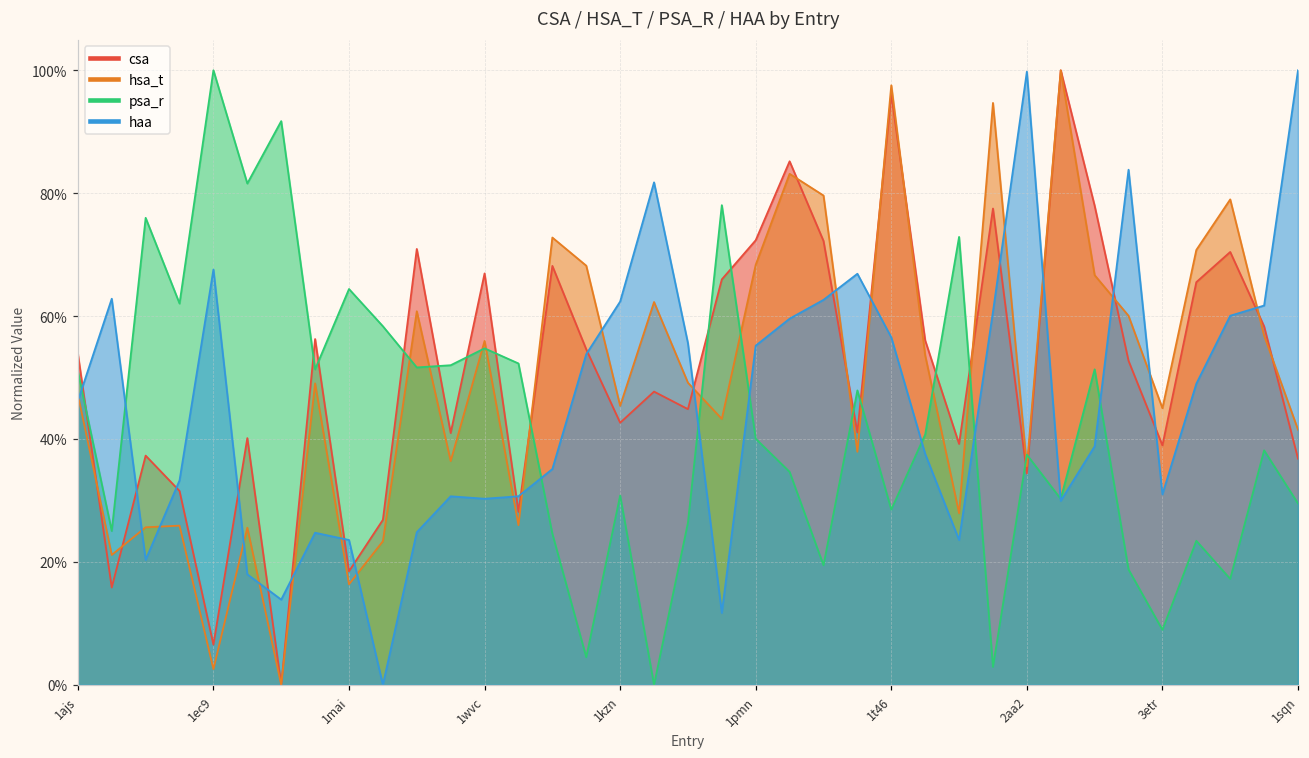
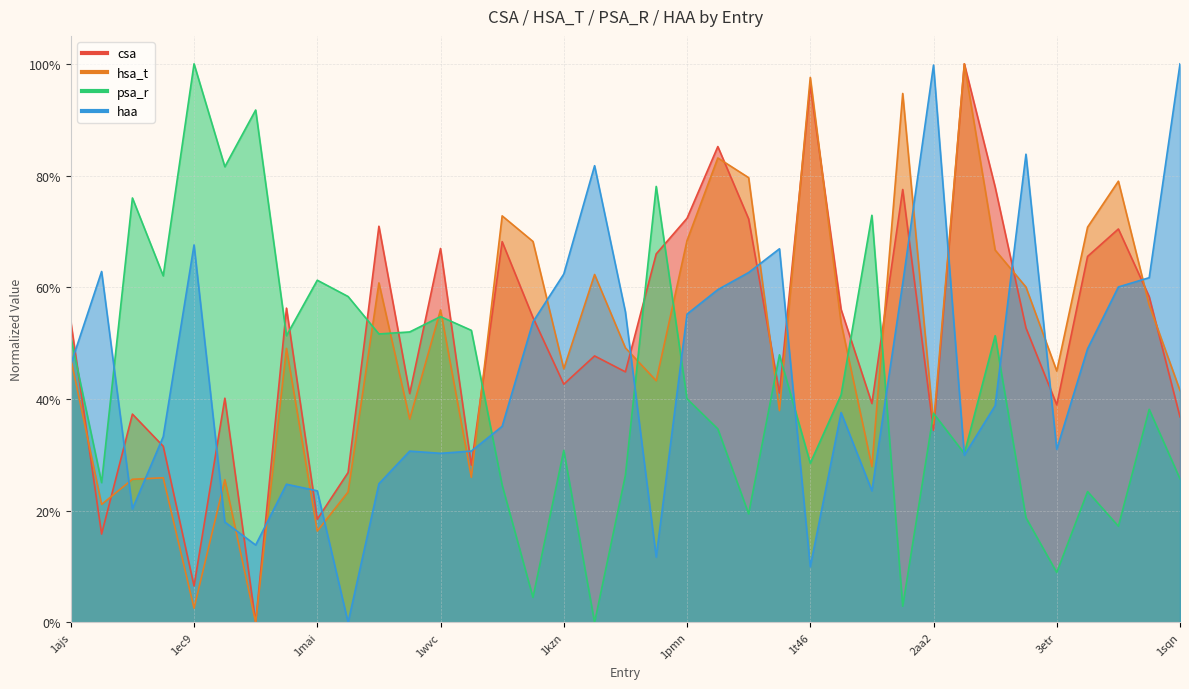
  {
    "psa_r": {
      "1ajs": "51%",
      "1ec9": "100%",
-     "1mai": "64%",
+     "1mai": "61%",
      "1wvc": "55%",
      "1kzn": "31%",
      "1pmn": "40%",
      "1t46": "29%",
      "2aa2": "37%",
      "3etr": "9%",
-     "1sqn": "30%"
+     "1sqn": "26%"
    },
    "haa": {
      "1ajs": "46%",
      "1ec9": "68%",
      "1mai": "24%",
      "1wvc": "30%",
      "1kzn": "62%",
      "1pmn": "55%",
-     "1t46": "57%",
+     "1t46": "10%",
      "2aa2": "100%",
      "3etr": "31%",
      "1sqn": "100%"
    }
  }
